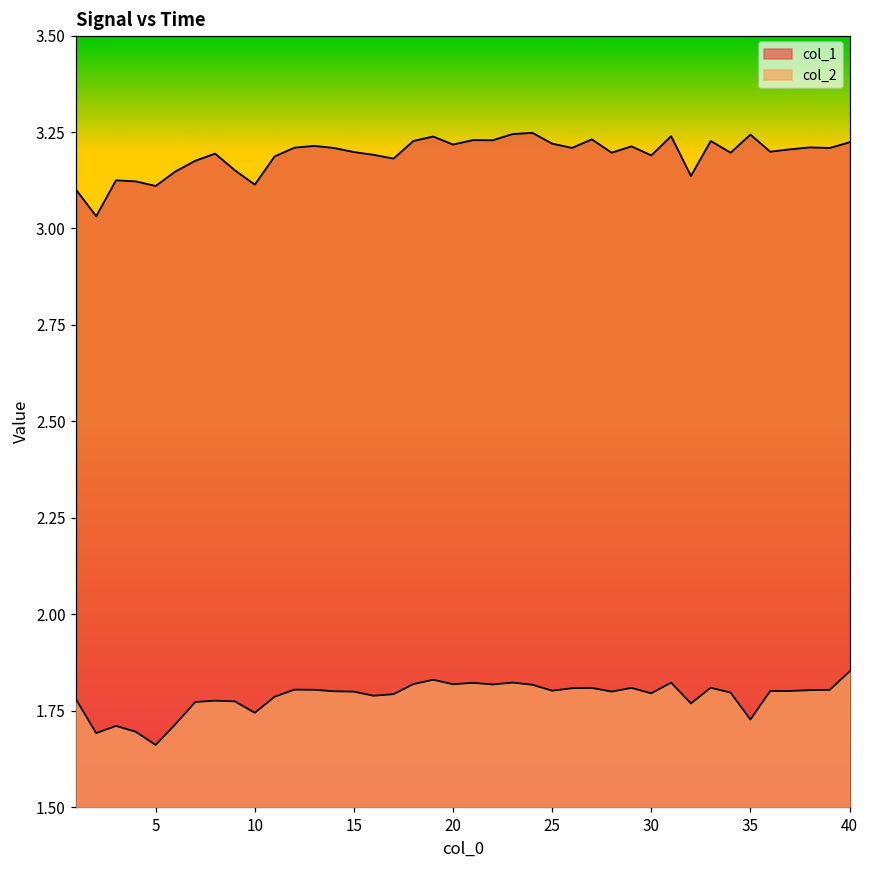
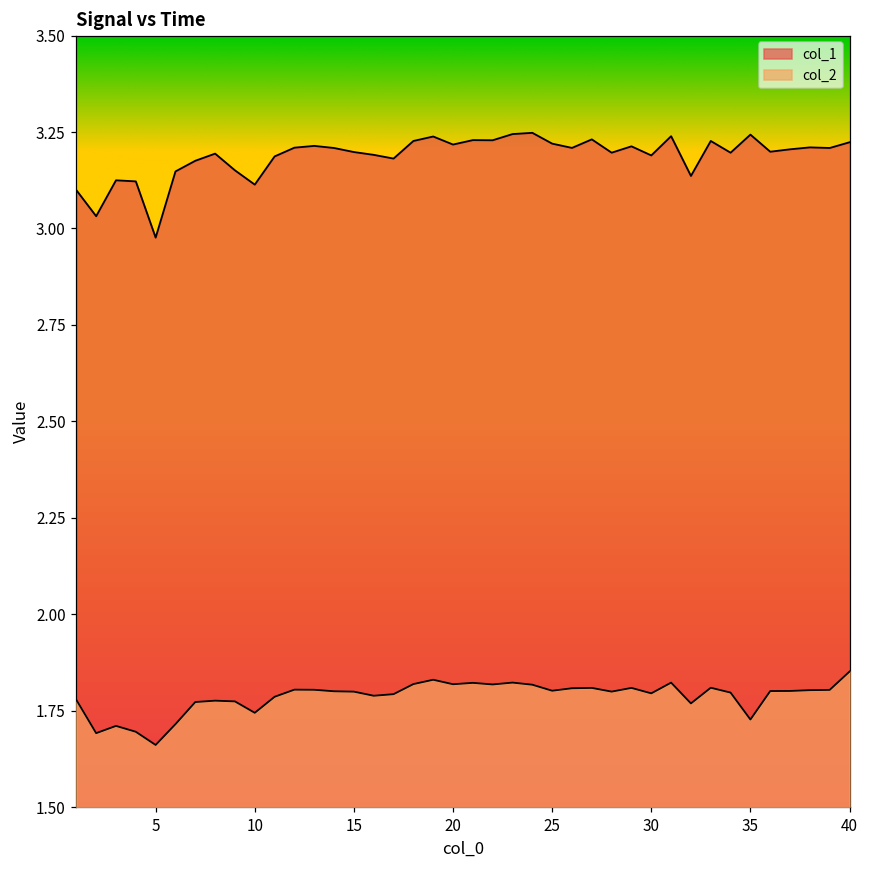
  {
    "col_1": {
-     "5": 3.11,
+     "5": 2.98,
      "10": 3.11,
      "15": 3.20,
      "20": 3.22,
      "25": 3.22,
      "30": 3.19,
      "35": 3.24,
      "40": 3.22
    },
    "col_2": {
      "5": 1.66,
      "10": 1.74,
      "15": 1.80,
      "20": 1.82,
      "25": 1.80,
      "30": 1.79,
      "35": 1.73,
      "40": 1.85
    }
  }
